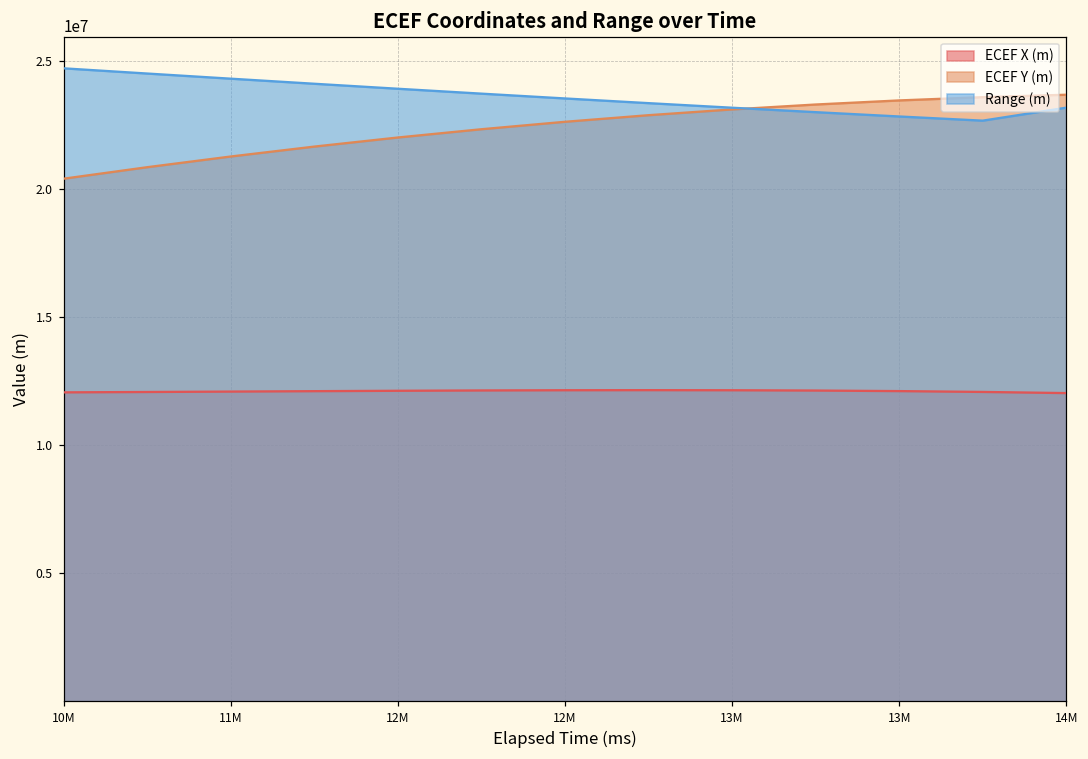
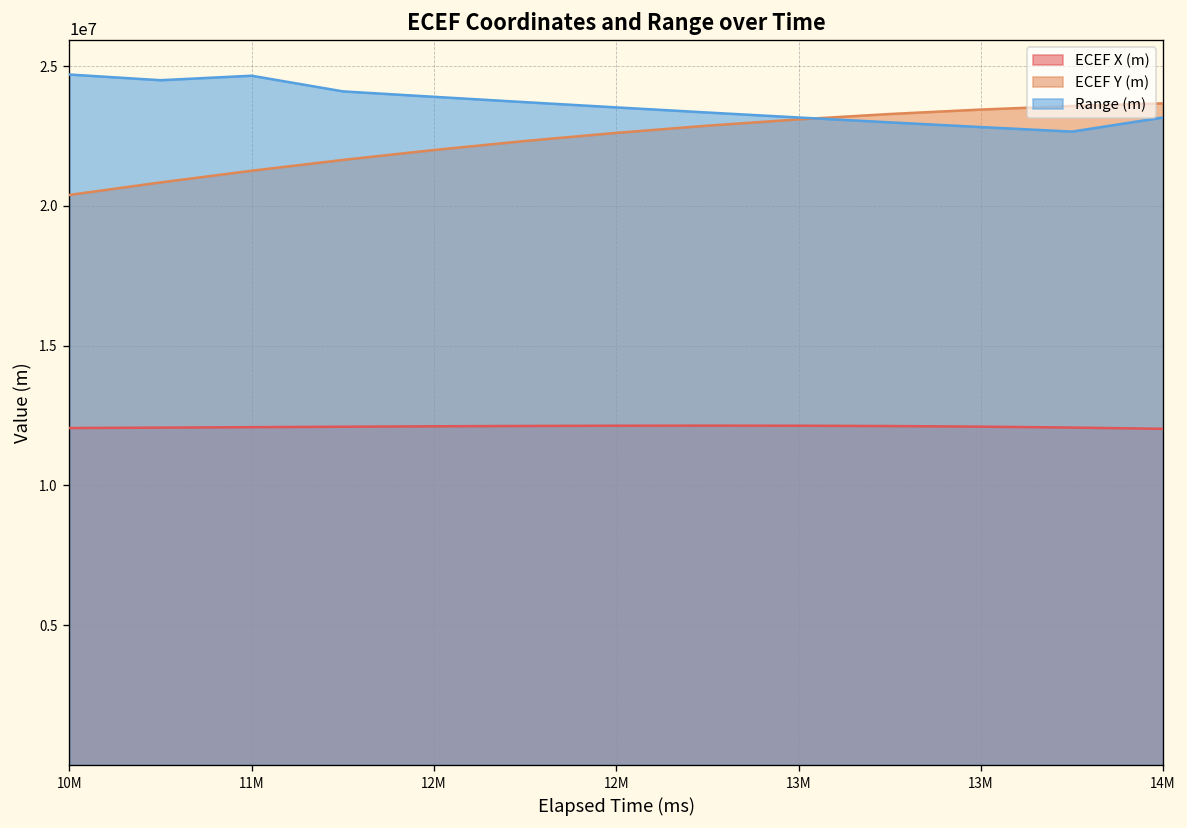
  {
    "Range (m)": {
      "10M": 24700000,
-     "11M": 24300000,
+     "11M": 24700000,
      "14M": 23200000
    }
  }
